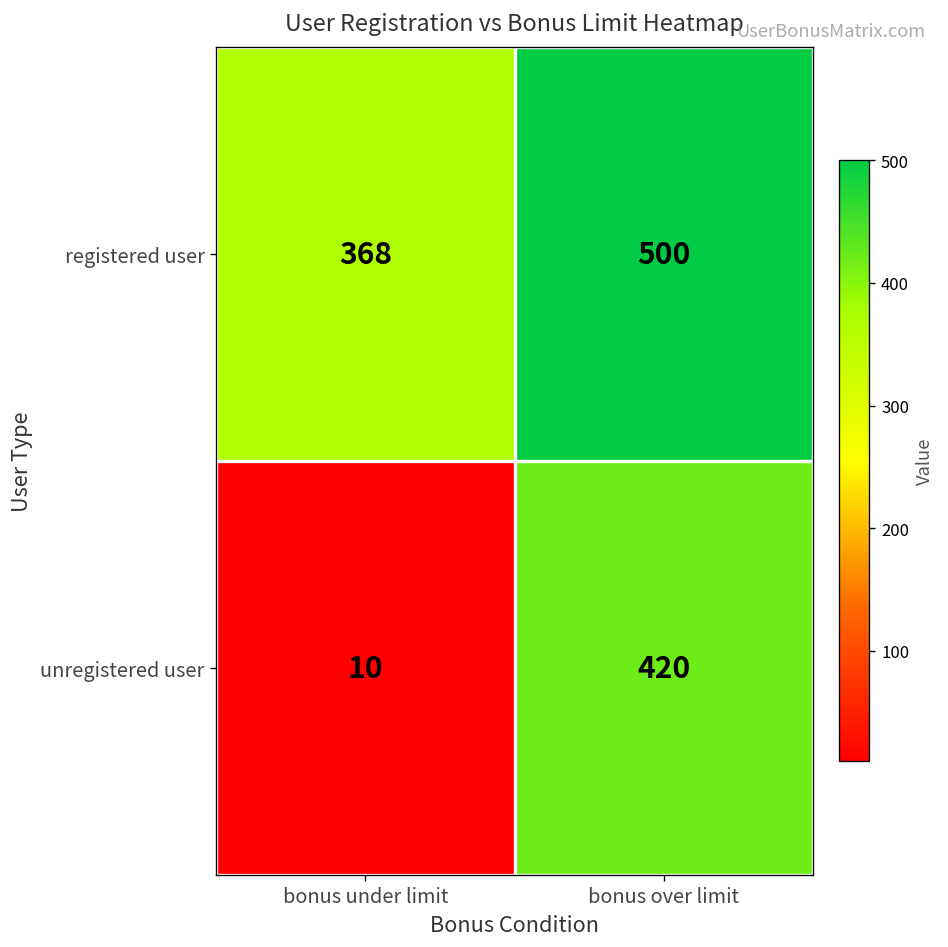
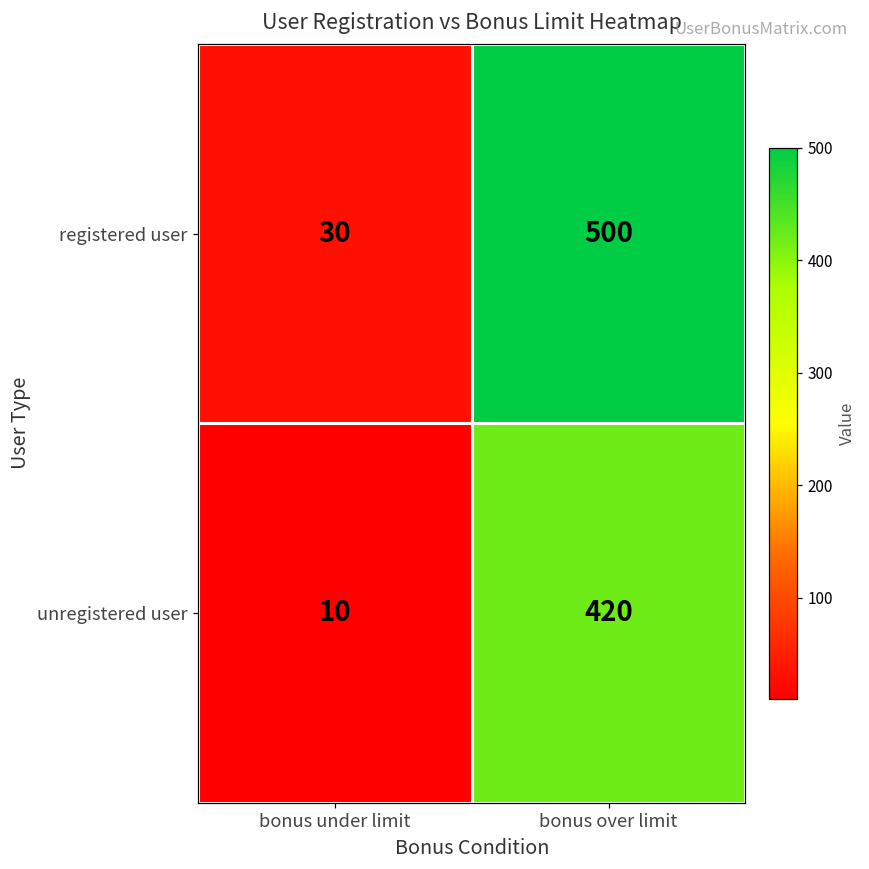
  {
    "registered user": {
-     "bonus under limit": 368,
+     "bonus under limit": 30,
      "bonus over limit": 500
    },
    "unregistered user": {
      "bonus under limit": 10,
      "bonus over limit": 420
    }
  }
